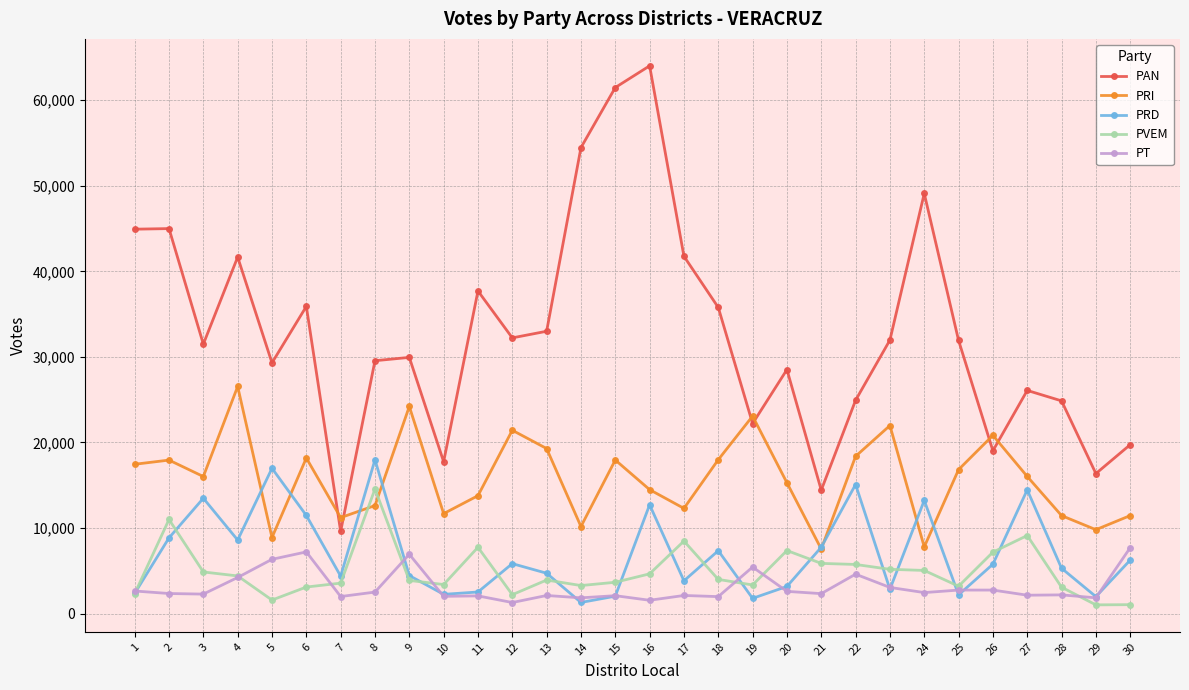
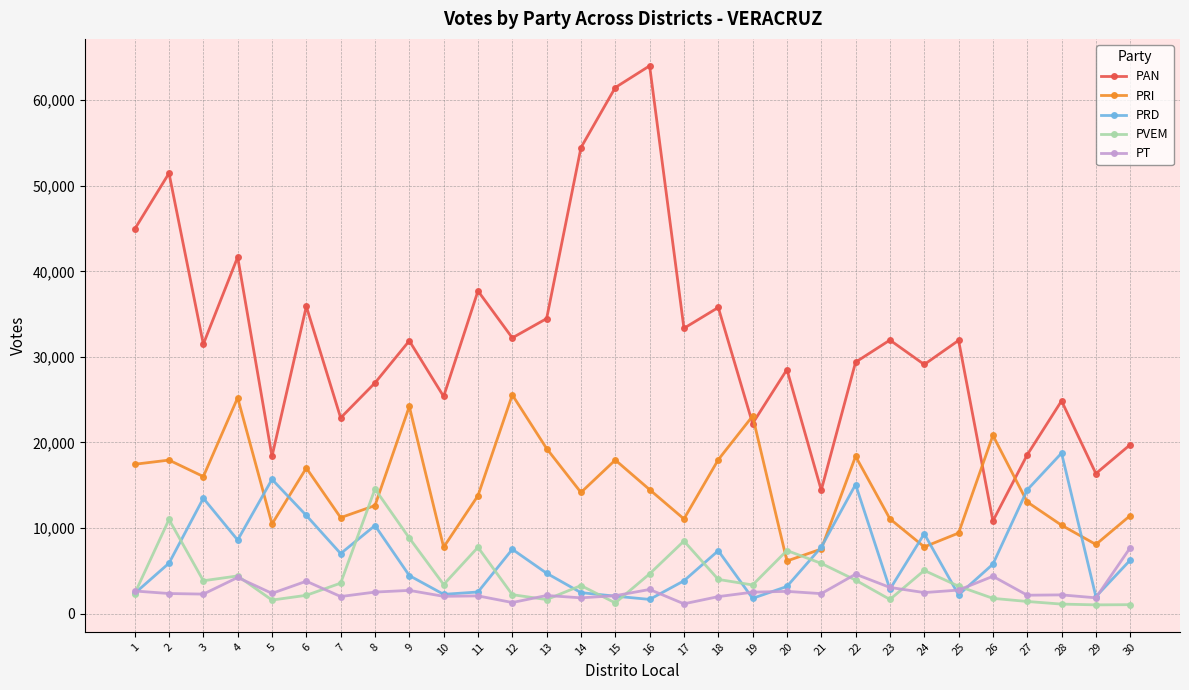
  {
    "PAN": {
      "1": "45,000",
-     "2": "45,000",
+     "2": "51,000",
      "3": "31,000",
      "4": "42,000",
-     "5": "29,000",
+     "5": "18,000",
      "6": "36,000",
-     "7": "10,000",
-     "8": "30,000",
-     "9": "30,000",
-     "10": "18,000",
+     "7": "23,000",
+     "8": "27,000",
+     "9": "32,000",
+     "10": "25,000",
      "11": "38,000",
      "12": "32,000",
-     "13": "33,000",
+     "13": "34,000",
      "14": "54,000",
      "15": "61,000",
      "16": "64,000",
-     "17": "42,000",
+     "17": "33,000",
      "18": "36,000",
      "19": "22,000",
      "20": "29,000",
      "21": "14,000",
-     "22": "25,000",
+     "22": "29,000",
      "23": "32,000",
-     "24": "49,000",
+     "24": "29,000",
      "25": "32,000",
-     "26": "19,000",
-     "27": "26,000",
+     "26": "11,000",
+     "27": "19,000",
      "28": "25,000",
      "29": "16,000",
      "30": "20,000"
    },
    "PRI": {
      "1": "17,000",
      "2": "18,000",
      "3": "16,000",
-     "4": "27,000",
-     "5": "9,000",
-     "6": "18,000",
+     "4": "25,000",
+     "5": "10,000",
+     "6": "17,000",
      "7": "11,000",
      "8": "13,000",
      "9": "24,000",
-     "10": "12,000",
+     "10": "8,000",
      "11": "14,000",
-     "12": "21,000",
+     "12": "26,000",
      "13": "19,000",
-     "14": "10,000",
+     "14": "14,000",
      "15": "18,000",
      "16": "14,000",
-     "17": "12,000",
+     "17": "11,000",
      "18": "18,000",
      "19": "23,000",
-     "20": "15,000",
+     "20": "6,000",
      "22": "18,000",
-     "23": "22,000",
+     "23": "11,000",
      "24": "8,000",
-     "25": "17,000",
+     "25": "9,000",
      "26": "21,000",
-     "27": "16,000",
-     "28": "11,000",
-     "29": "10,000",
+     "27": "13,000",
+     "28": "10,000",
+     "29": "8,000",
      "30": "11,000"
    },
    "PRD": {
-     "2": "9,000",
+     "2": "6,000",
      "3": "13,000",
      "4": "9,000",
-     "5": "17,000",
+     "5": "16,000",
      "6": "11,000",
-     "7": "4,000",
-     "8": "18,000",
+     "7": "7,000",
+     "8": "10,000",
      "9": "4,000",
      "11": "3,000",
-     "12": "6,000",
+     "12": "8,000",
      "13": "5,000",
-     "14": "1,000",
-     "16": "13,000",
+     "14": "2,000",
+     "16": "2,000",
      "17": "4,000",
      "18": "7,000",
      "19": "2,000",
      "20": "3,000",
      "22": "15,000",
-     "24": "13,000",
+     "24": "9,000",
      "25": "2,000",
      "26": "6,000",
      "27": "14,000",
-     "28": "5,000",
+     "28": "19,000",
      "30": "6,000"
    },
    "PVEM": {
      "2": "11,000",
-     "3": "5,000",
+     "3": "4,000",
      "5": "2,000",
-     "6": "3,000",
+     "6": "2,000",
      "7": "4,000",
      "8": "15,000",
-     "9": "4,000",
+     "9": "9,000",
      "10": "3,000",
      "11": "8,000",
      "12": "2,000",
-     "13": "4,000",
+     "13": "2,000",
      "14": "3,000",
-     "15": "4,000",
+     "15": "1,000",
      "16": "5,000",
      "17": "8,000",
      "18": "4,000",
      "19": "3,000",
      "20": "7,000",
      "21": "6,000",
-     "22": "6,000",
-     "23": "5,000",
+     "22": "4,000",
+     "23": "2,000",
      "24": "5,000",
      "25": "3,000",
-     "26": "7,000",
-     "27": "9,000",
-     "28": "3,000",
+     "26": "2,000",
+     "27": "1,000",
+     "28": "1,000",
      "29": "1,000",
      "30": "1,000"
    },
    "PT": {
      "2": "2,000",
      "3": "2,000",
-     "5": "6,000",
-     "6": "7,000",
+     "5": "2,000",
+     "6": "4,000",
      "7": "2,000",
      "8": "3,000",
-     "9": "7,000",
+     "9": "3,000",
      "11": "2,000",
      "12": "1,000",
      "13": "2,000",
      "14": "2,000",
-     "16": "2,000",
-     "17": "2,000",
+     "16": "3,000",
+     "17": "1,000",
      "18": "2,000",
-     "19": "5,000",
+     "19": "3,000",
      "20": "3,000",
      "21": "2,000",
      "22": "5,000",
      "24": "2,000",
      "25": "3,000",
-     "26": "3,000",
+     "26": "4,000",
      "27": "2,000",
      "28": "2,000",
      "30": "8,000"
    }
  }
